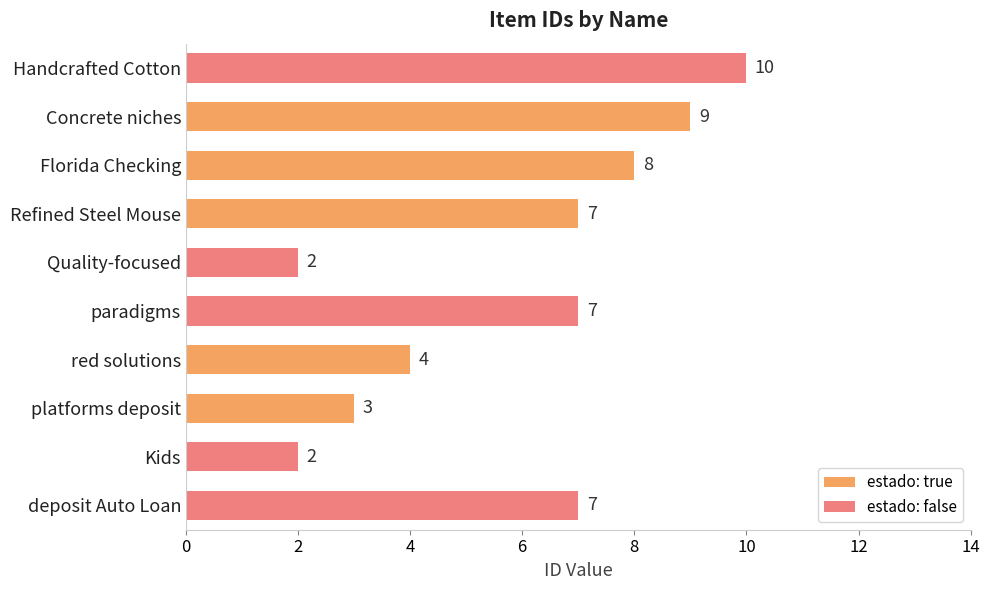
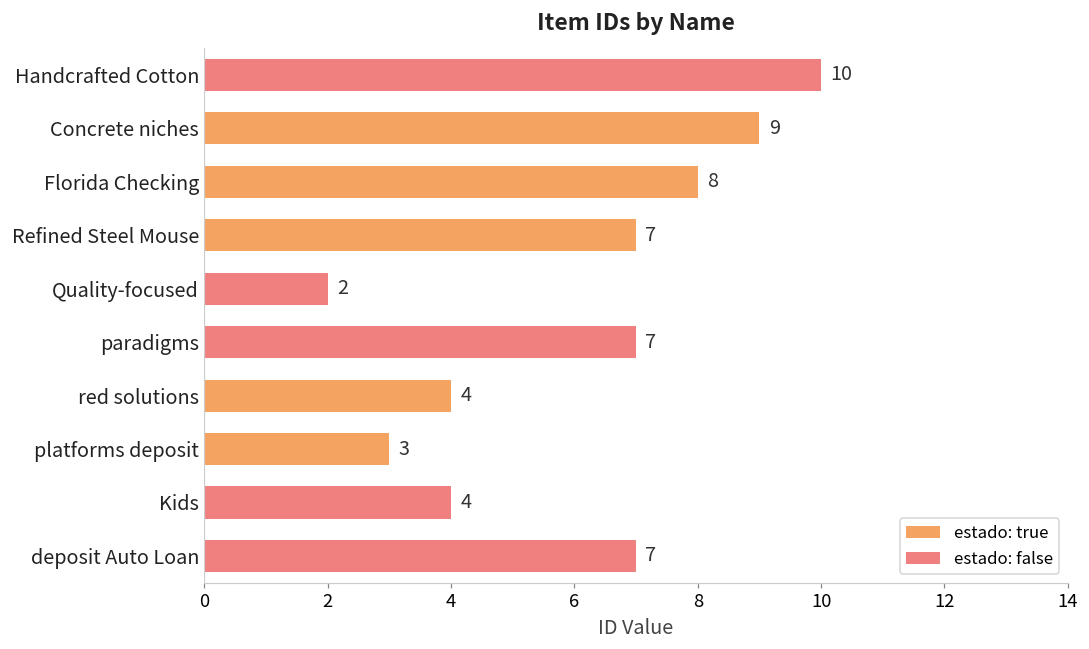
  {
    "Handcrafted Cotton": 10,
    "Concrete niches": 9,
    "Florida Checking": 8,
    "Refined Steel Mouse": 7,
    "Quality-focused": 2,
    "paradigms": 7,
    "red solutions": 4,
    "platforms deposit": 3,
-   "Kids": 2,
+   "Kids": 4,
    "deposit Auto Loan": 7
  }
